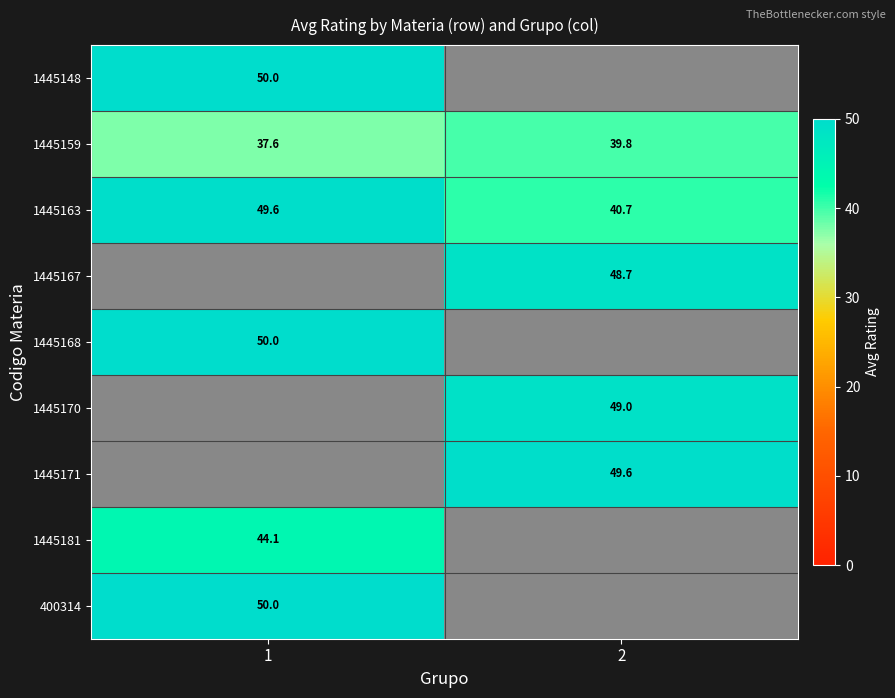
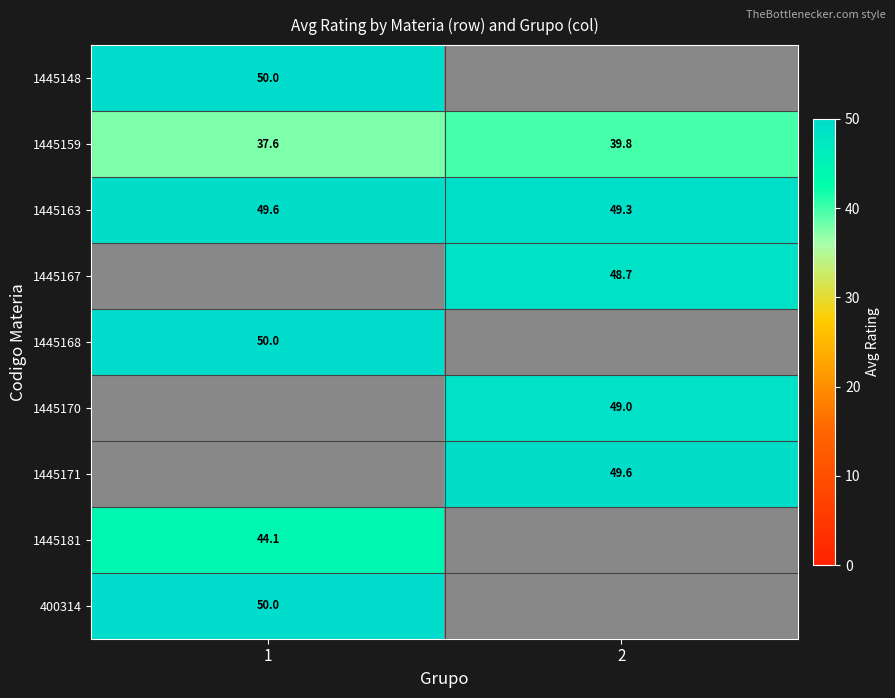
  {
    "1445148": {
      "1": 50.0
    },
    "1445159": {
      "1": 37.6,
      "2": 39.8
    },
    "1445163": {
      "1": 49.6,
-     "2": 40.7
+     "2": 49.3
    },
    "1445167": {
      "2": 48.7
    },
    "1445168": {
      "1": 50.0
    },
    "1445170": {
      "2": 49.0
    },
    "1445171": {
      "2": 49.6
    },
    "1445181": {
      "1": 44.1
    },
    "400314": {
      "1": 50.0
    }
  }
